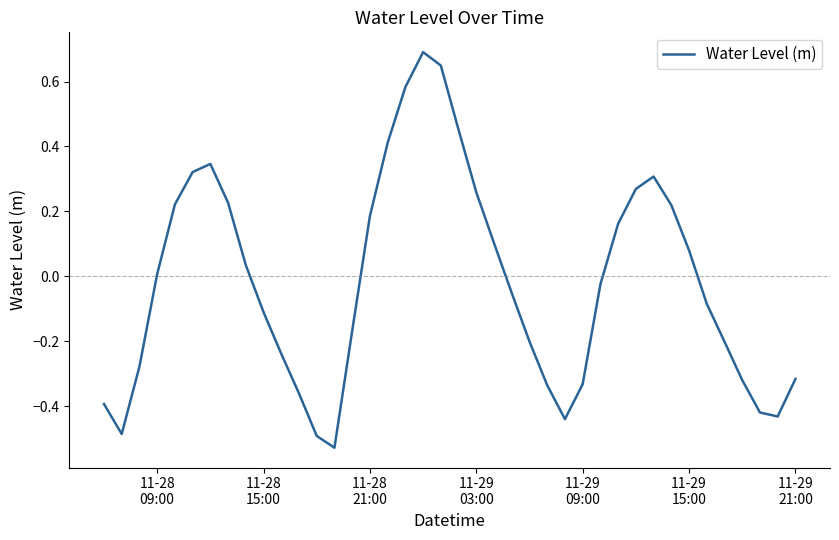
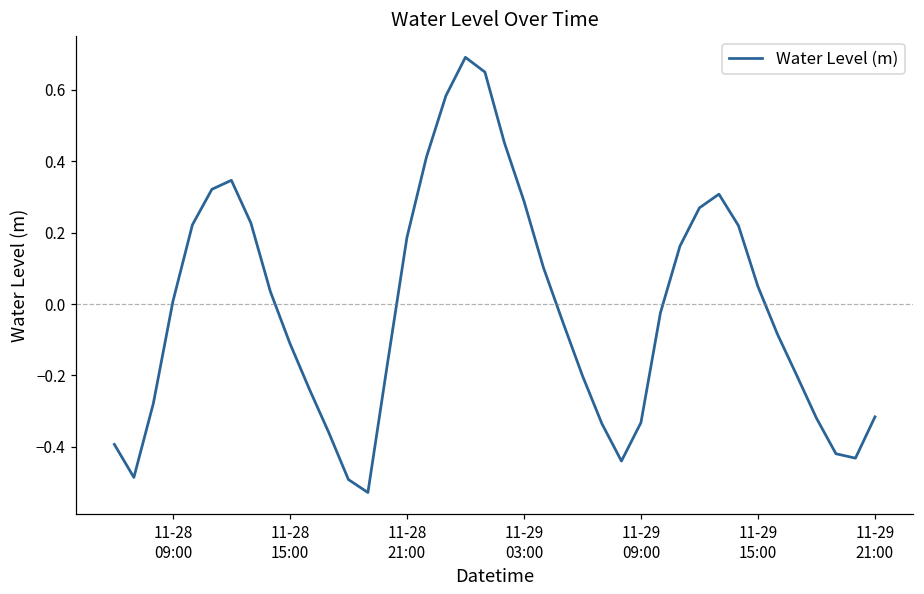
  {
    "11-28 09:00": 0.01,
    "11-28 15:00": -0.11,
    "11-28 21:00": 0.19,
-   "11-29 03:00": 0.26,
+   "11-29 03:00": 0.29,
    "11-29 09:00": -0.33,
-   "11-29 15:00": 0.08,
+   "11-29 15:00": 0.05,
    "11-29 21:00": -0.32
  }
